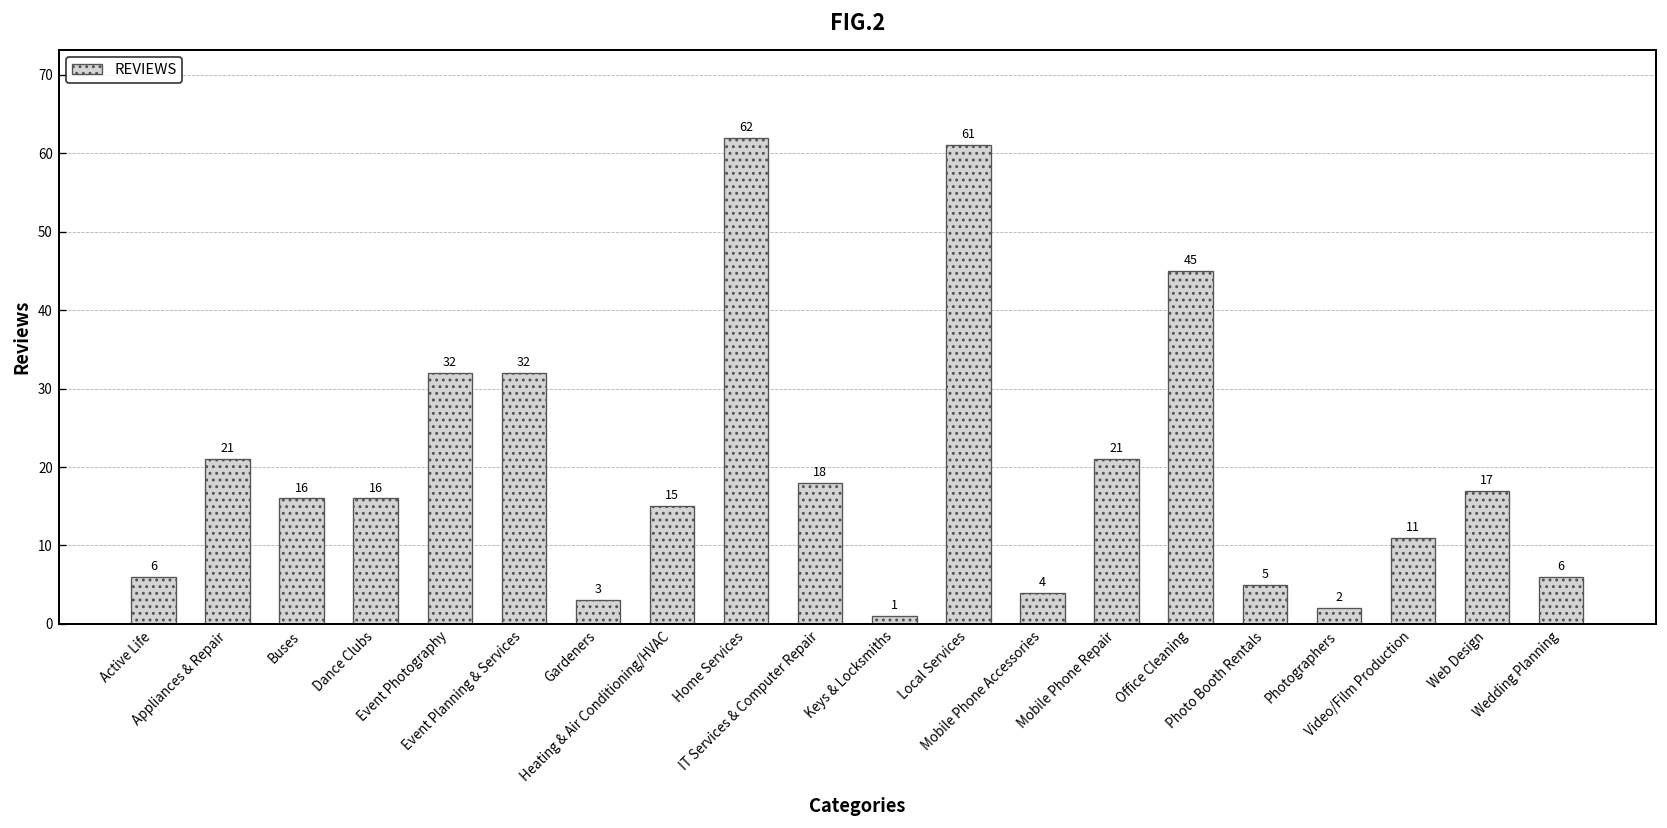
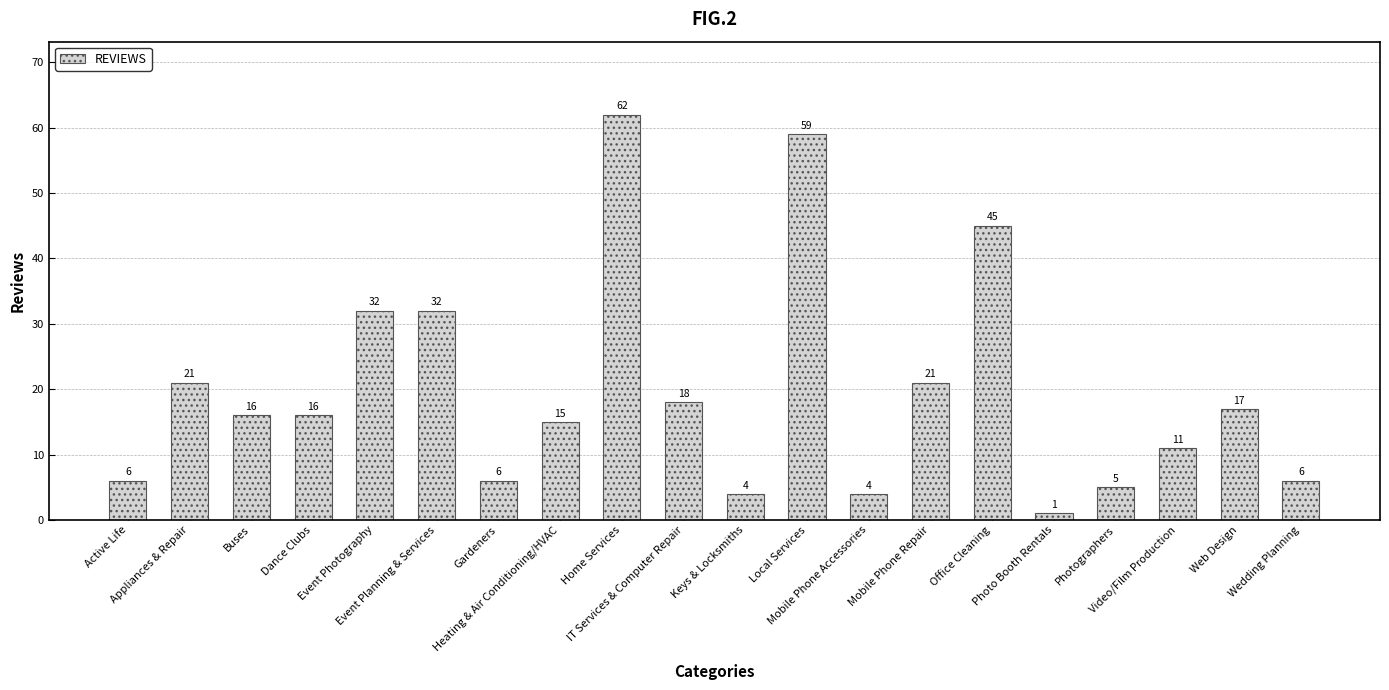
  {
    "Active Life": 6,
    "Appliances & Repair": 21,
    "Buses": 16,
    "Dance Clubs": 16,
    "Event Photography": 32,
    "Event Planning & Services": 32,
-   "Gardeners": 3,
+   "Gardeners": 6,
    "Heating & Air Conditioning/HVAC": 15,
    "Home Services": 62,
    "IT Services & Computer Repair": 18,
-   "Keys & Locksmiths": 1,
-   "Local Services": 61,
+   "Keys & Locksmiths": 4,
+   "Local Services": 59,
    "Mobile Phone Accessories": 4,
    "Mobile Phone Repair": 21,
    "Office Cleaning": 45,
-   "Photo Booth Rentals": 5,
-   "Photographers": 2,
+   "Photo Booth Rentals": 1,
+   "Photographers": 5,
    "Video/Film Production": 11,
    "Web Design": 17,
    "Wedding Planning": 6
  }
